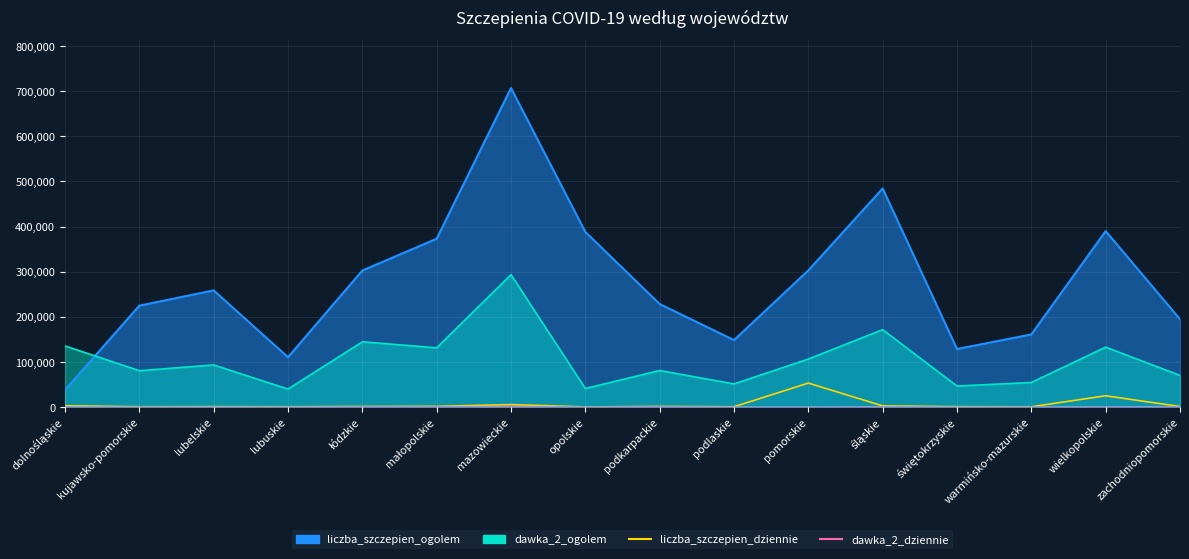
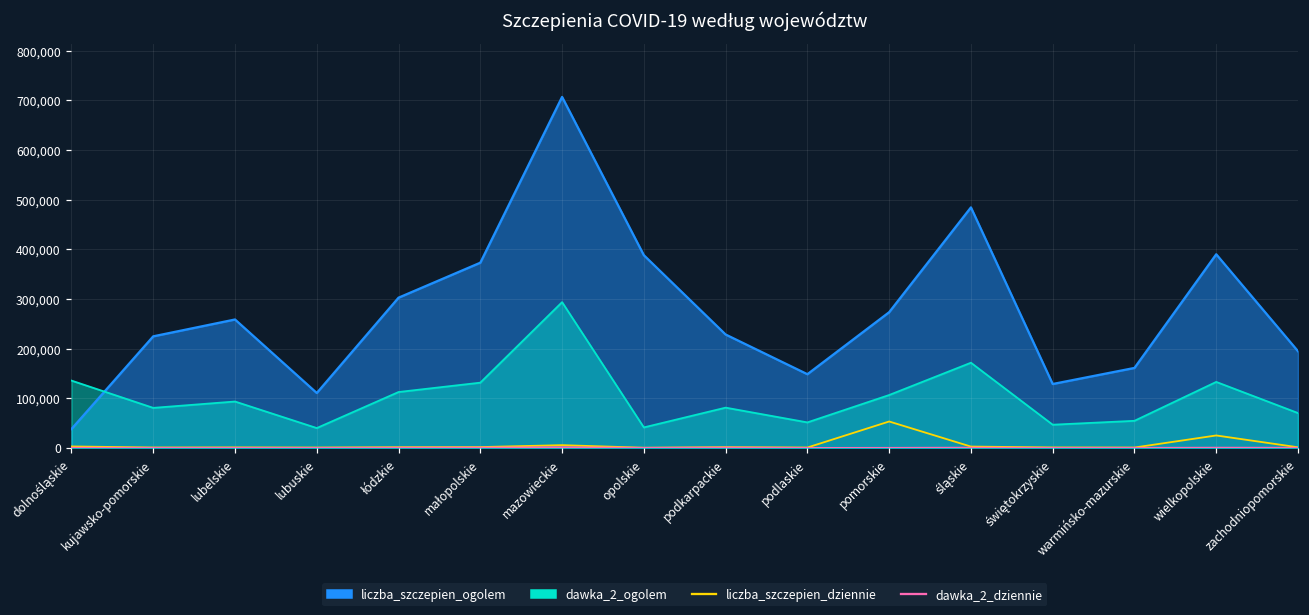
  {
    "liczba_szczepien_ogolem": {
      "dolnośląskie": "40,000",
      "kujawsko-pomorskie": "220,000",
      "lubelskie": "260,000",
      "lubuskie": "110,000",
      "łódzkie": "300,000",
      "małopolskie": "370,000",
      "mazowieckie": "710,000",
      "opolskie": "390,000",
      "podkarpackie": "230,000",
      "podlaskie": "150,000",
-     "pomorskie": "300,000",
+     "pomorskie": "270,000",
      "śląskie": "480,000",
      "świętokrzyskie": "130,000",
      "warmińsko-mazurskie": "160,000",
      "wielkopolskie": "390,000",
      "zachodniopomorskie": "190,000"
    },
    "dawka_2_ogolem": {
      "dolnośląskie": "140,000",
      "kujawsko-pomorskie": "80,000",
      "lubelskie": "90,000",
      "lubuskie": "40,000",
-     "łódzkie": "140,000",
+     "łódzkie": "110,000",
      "małopolskie": "130,000",
      "mazowieckie": "290,000",
      "opolskie": "40,000",
      "podkarpackie": "80,000",
      "podlaskie": "50,000",
      "pomorskie": "110,000",
      "śląskie": "170,000",
      "świętokrzyskie": "50,000",
      "warmińsko-mazurskie": "50,000",
      "wielkopolskie": "130,000",
      "zachodniopomorskie": "70,000"
    },
    "liczba_szczepien_dziennie": {
      "pomorskie": "50,000",
      "wielkopolskie": "30,000"
    },
    "dawka_2_dziennie": {
      "pomorskie": "0",
      "wielkopolskie": "0"
    }
  }
